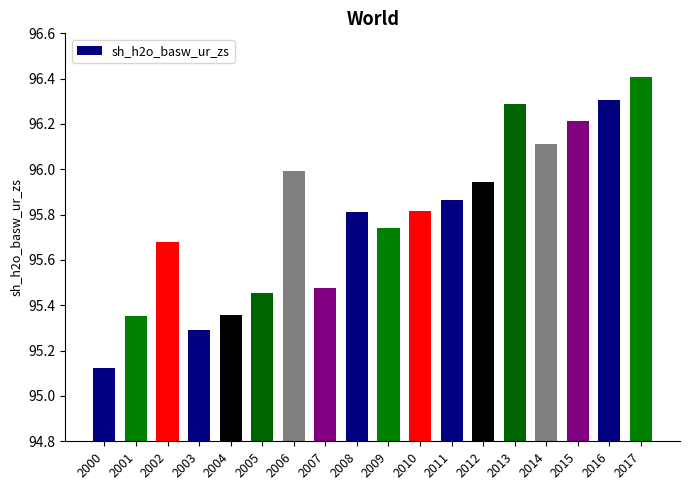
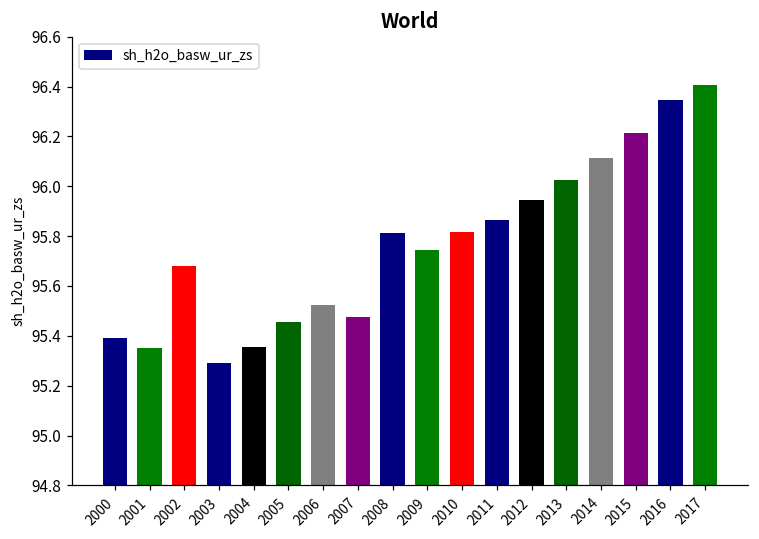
  {
-   "2000": 95.13,
+   "2000": 95.39,
    "2001": 95.35,
    "2002": 95.68,
    "2003": 95.29,
    "2004": 95.36,
    "2005": 95.45,
-   "2006": 95.99,
+   "2006": 95.52,
    "2007": 95.47,
    "2008": 95.81,
    "2009": 95.74,
    "2010": 95.82,
    "2011": 95.87,
    "2012": 95.94,
-   "2013": 96.29,
+   "2013": 96.02,
    "2014": 96.11,
    "2015": 96.22,
-   "2016": 96.30,
+   "2016": 96.34,
    "2017": 96.41
  }
